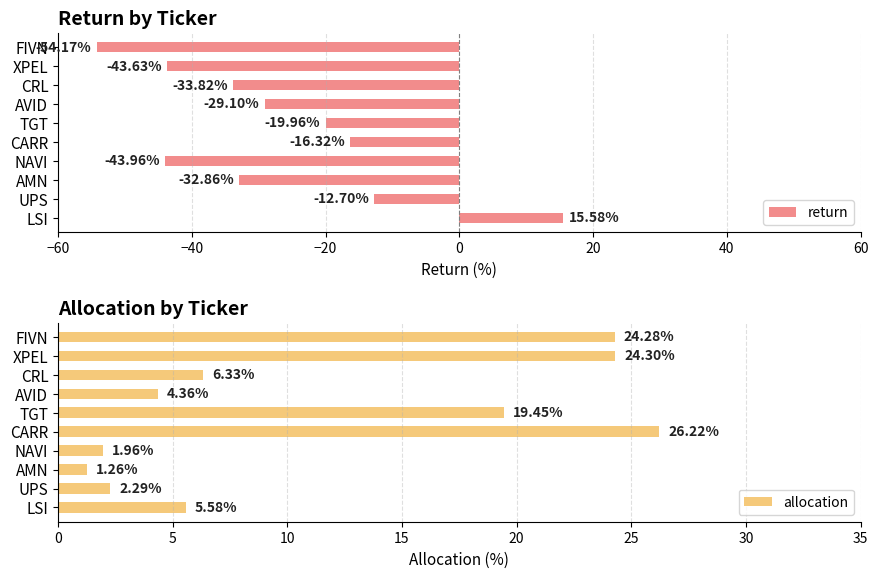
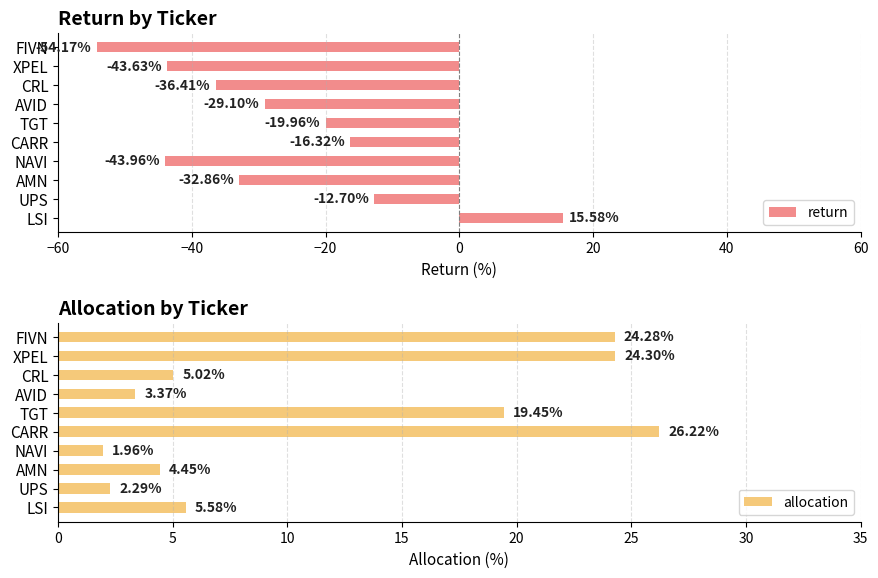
  {
    "Return by Ticker": {
      "FIVN": "-54.17%",
      "XPEL": "-43.63%",
-     "CRL": "-33.82%",
+     "CRL": "-36.41%",
      "AVID": "-29.10%",
      "TGT": "-19.96%",
      "CARR": "-16.32%",
      "NAVI": "-43.96%",
      "AMN": "-32.86%",
      "UPS": "-12.70%",
      "LSI": "15.58%"
    },
    "Allocation by Ticker": {
      "FIVN": "24.28%",
      "XPEL": "24.30%",
-     "CRL": "6.33%",
-     "AVID": "4.36%",
+     "CRL": "5.02%",
+     "AVID": "3.37%",
      "TGT": "19.45%",
      "CARR": "26.22%",
      "NAVI": "1.96%",
-     "AMN": "1.26%",
+     "AMN": "4.45%",
      "UPS": "2.29%",
      "LSI": "5.58%"
    }
  }
